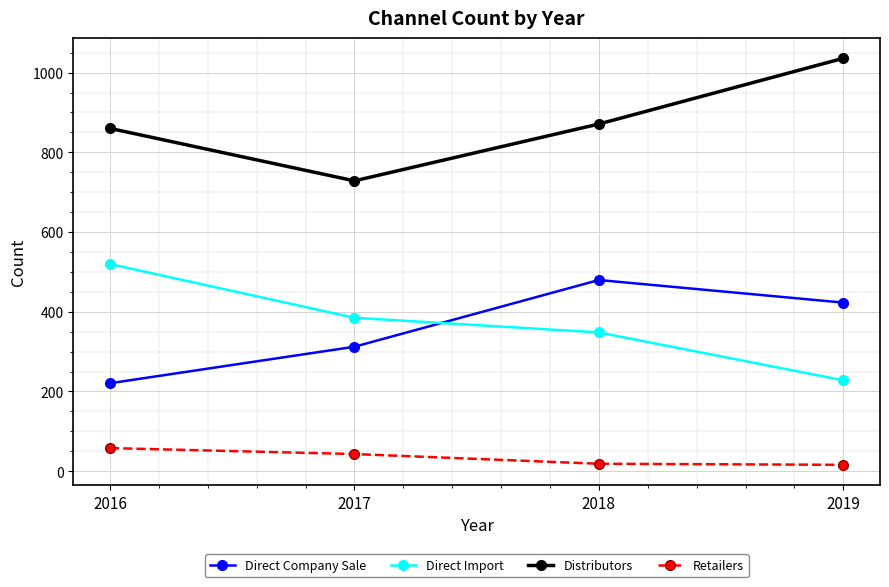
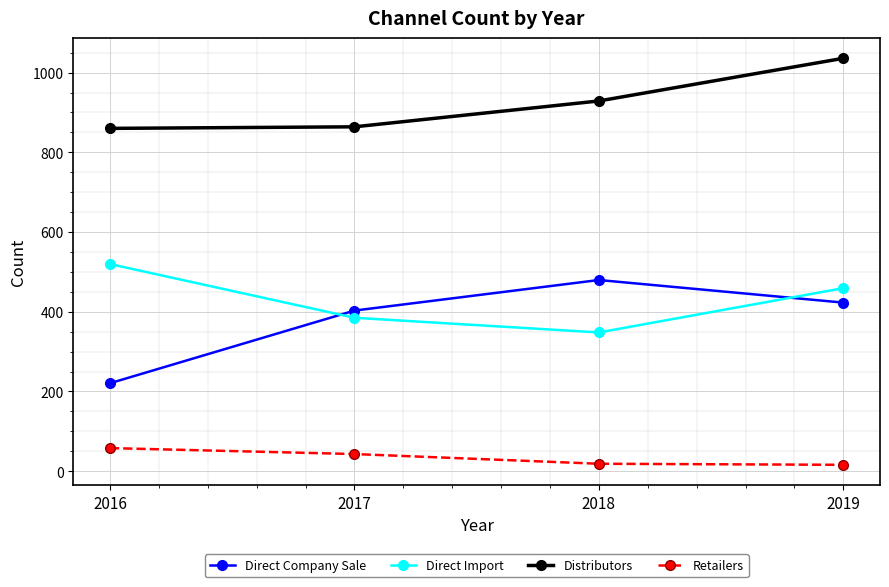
  {
    "Direct Company Sale": {
      "2016": 220,
-     "2017": 310,
+     "2017": 400,
      "2018": 480,
      "2019": 420
    },
    "Direct Import": {
      "2016": 520,
      "2017": 380,
      "2018": 350,
-     "2019": 230
+     "2019": 460
    },
    "Distributors": {
      "2016": 860,
-     "2017": 730,
-     "2018": 870,
+     "2017": 860,
+     "2018": 930,
      "2019": 1040
    },
    "Retailers": {
      "2016": 60,
      "2017": 40,
      "2018": 20,
      "2019": 20
    }
  }
